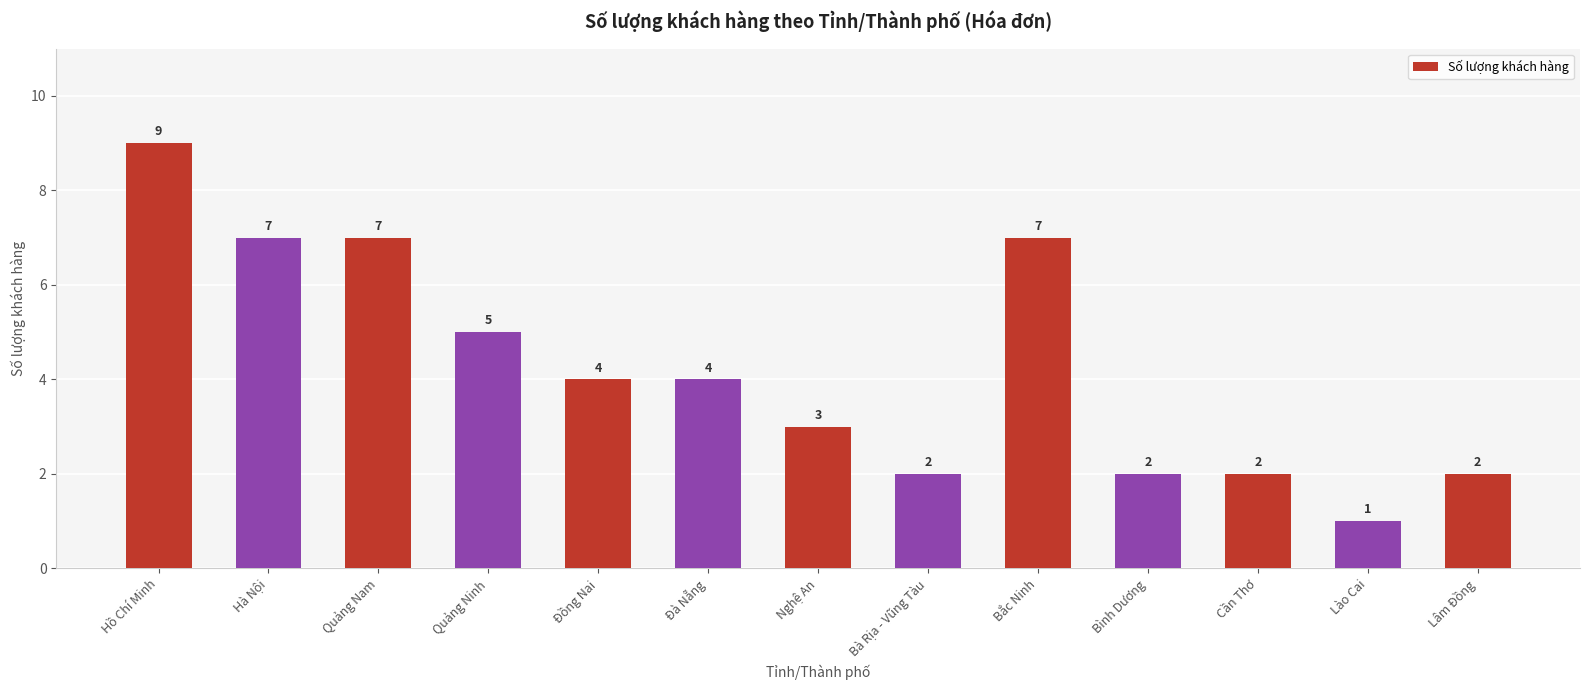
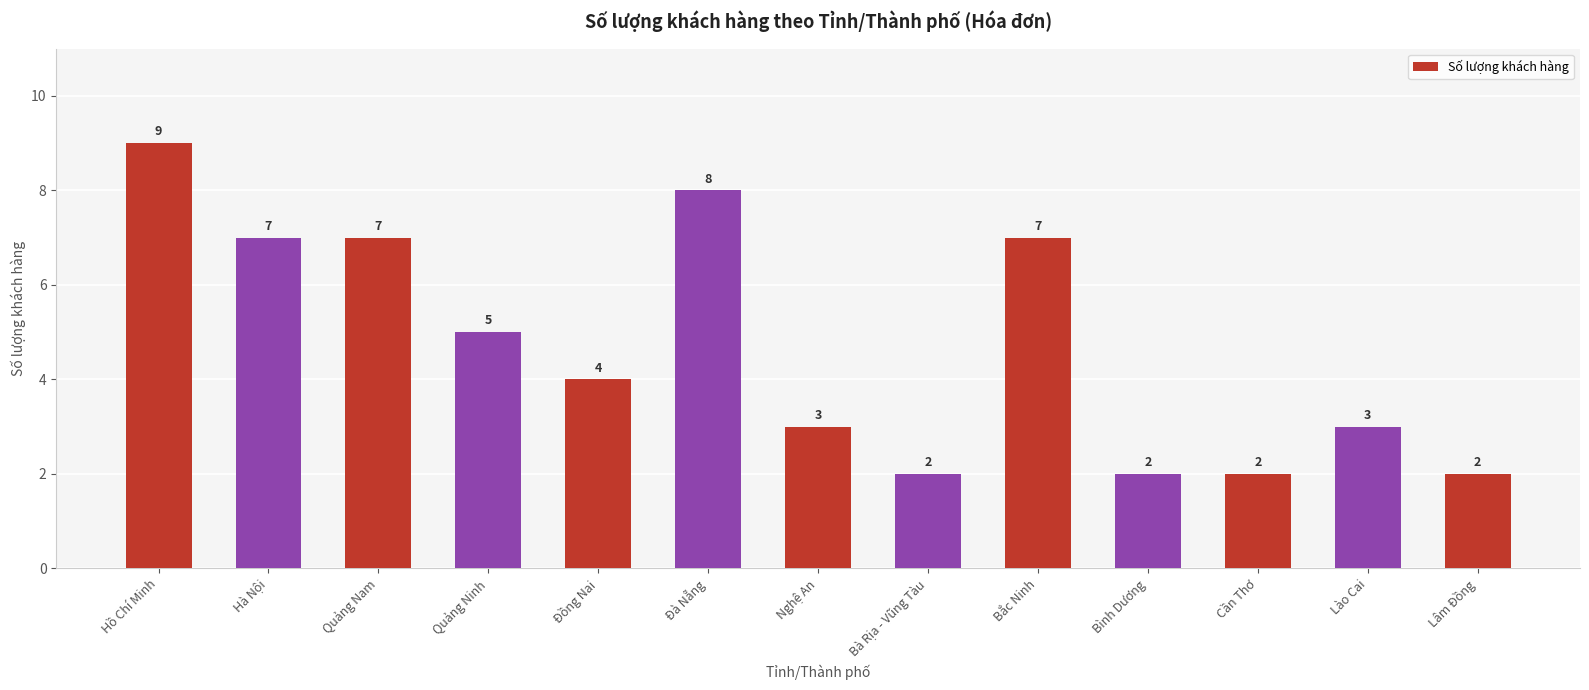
  {
    "Hồ Chí Minh": 9,
    "Hà Nội": 7,
    "Quảng Nam": 7,
    "Quảng Ninh": 5,
    "Đồng Nai": 4,
-   "Đà Nẵng": 4,
+   "Đà Nẵng": 8,
    "Nghệ An": 3,
    "Bà Rịa - Vũng Tàu": 2,
    "Bắc Ninh": 7,
    "Bình Dương": 2,
    "Cần Thơ": 2,
-   "Lào Cai": 1,
+   "Lào Cai": 3,
    "Lâm Đồng": 2
  }
